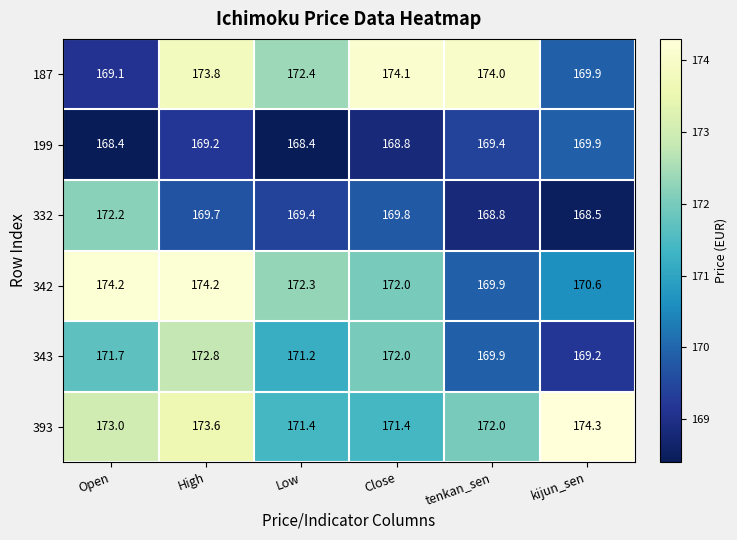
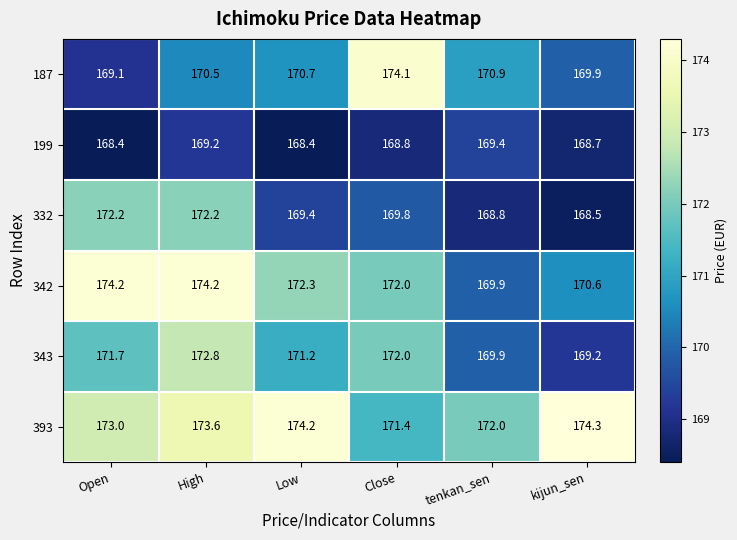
  {
    "187": {
      "Open": 169.1,
-     "High": 173.8,
-     "Low": 172.4,
+     "High": 170.5,
+     "Low": 170.7,
      "Close": 174.1,
-     "tenkan_sen": 174.0,
+     "tenkan_sen": 170.9,
      "kijun_sen": 169.9
    },
    "199": {
      "Open": 168.4,
      "High": 169.2,
      "Low": 168.4,
      "Close": 168.8,
      "tenkan_sen": 169.4,
-     "kijun_sen": 169.9
+     "kijun_sen": 168.7
    },
    "332": {
      "Open": 172.2,
-     "High": 169.7,
+     "High": 172.2,
      "Low": 169.4,
      "Close": 169.8,
      "tenkan_sen": 168.8,
      "kijun_sen": 168.5
    },
    "342": {
      "Open": 174.2,
      "High": 174.2,
      "Low": 172.3,
      "Close": 172.0,
      "tenkan_sen": 169.9,
      "kijun_sen": 170.6
    },
    "343": {
      "Open": 171.7,
      "High": 172.8,
      "Low": 171.2,
      "Close": 172.0,
      "tenkan_sen": 169.9,
      "kijun_sen": 169.2
    },
    "393": {
      "Open": 173.0,
      "High": 173.6,
-     "Low": 171.4,
+     "Low": 174.2,
      "Close": 171.4,
      "tenkan_sen": 172.0,
      "kijun_sen": 174.3
    }
  }
